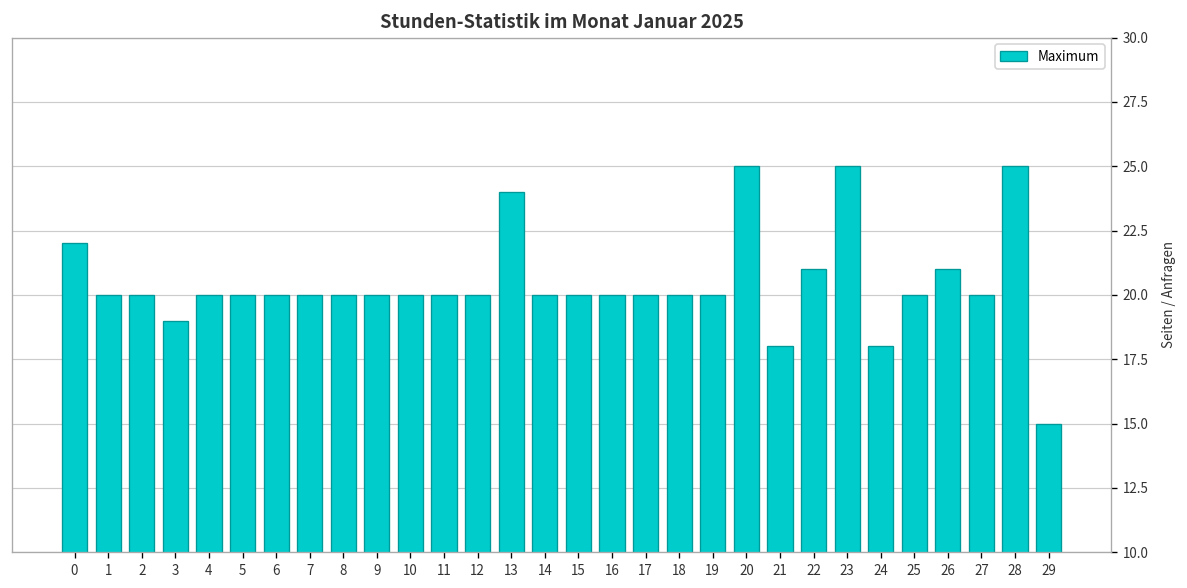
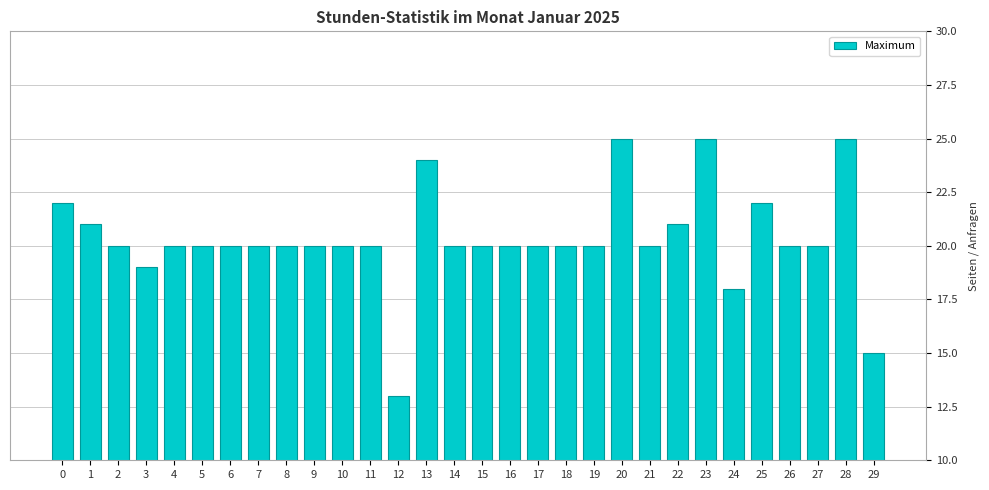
  {
    "0": 22,
-   "1": 20,
+   "1": 21,
    "2": 20,
    "3": 19,
    "4": 20,
    "5": 20,
    "6": 20,
    "7": 20,
    "8": 20,
    "9": 20,
    "10": 20,
    "11": 20,
-   "12": 20,
+   "12": 13,
    "13": 24,
    "14": 20,
    "15": 20,
    "16": 20,
    "17": 20,
    "18": 20,
    "19": 20,
    "20": 25,
-   "21": 18,
+   "21": 20,
    "22": 21,
    "23": 25,
    "24": 18,
-   "25": 20,
-   "26": 21,
+   "25": 22,
+   "26": 20,
    "27": 20,
    "28": 25,
    "29": 15
  }
